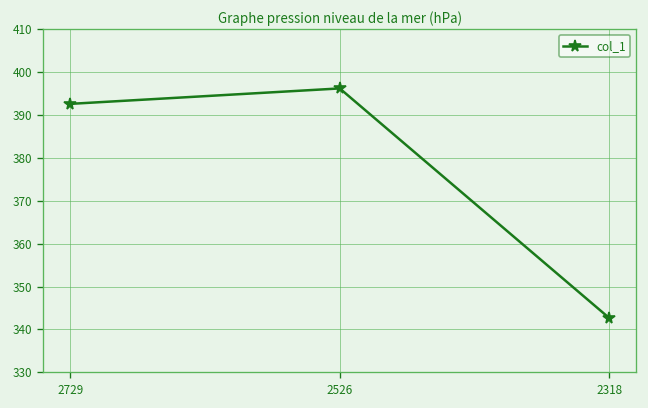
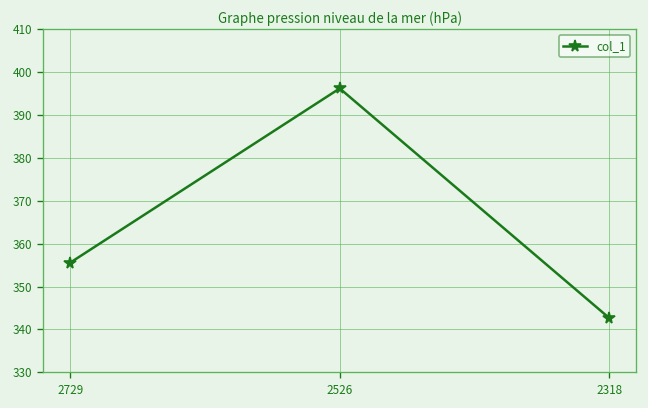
  {
-   "2729": 393,
+   "2729": 356,
    "2526": 396,
    "2318": 343
  }
